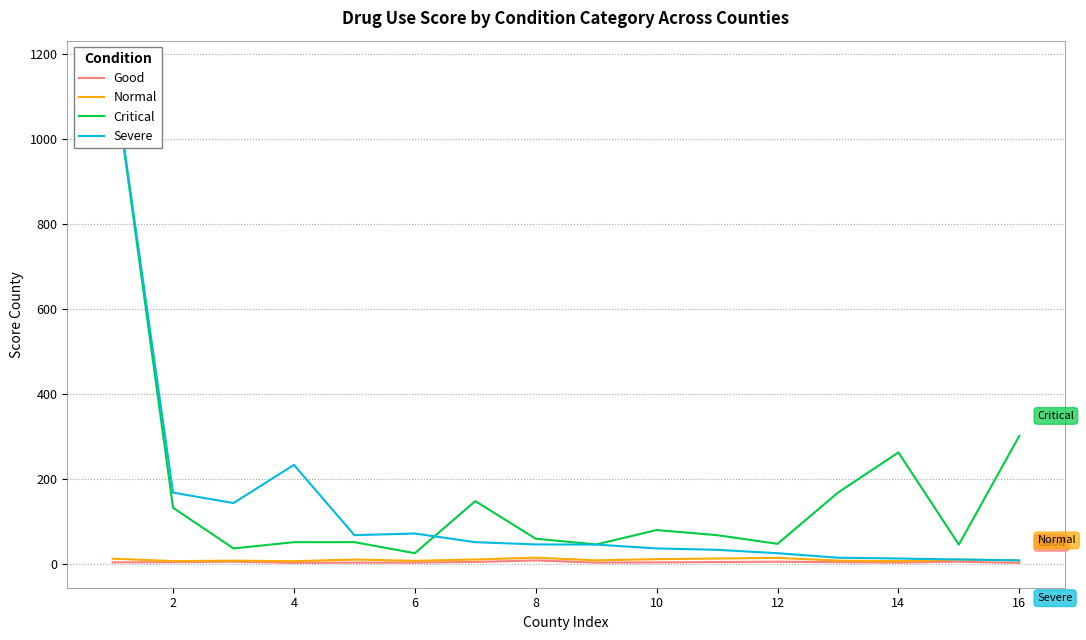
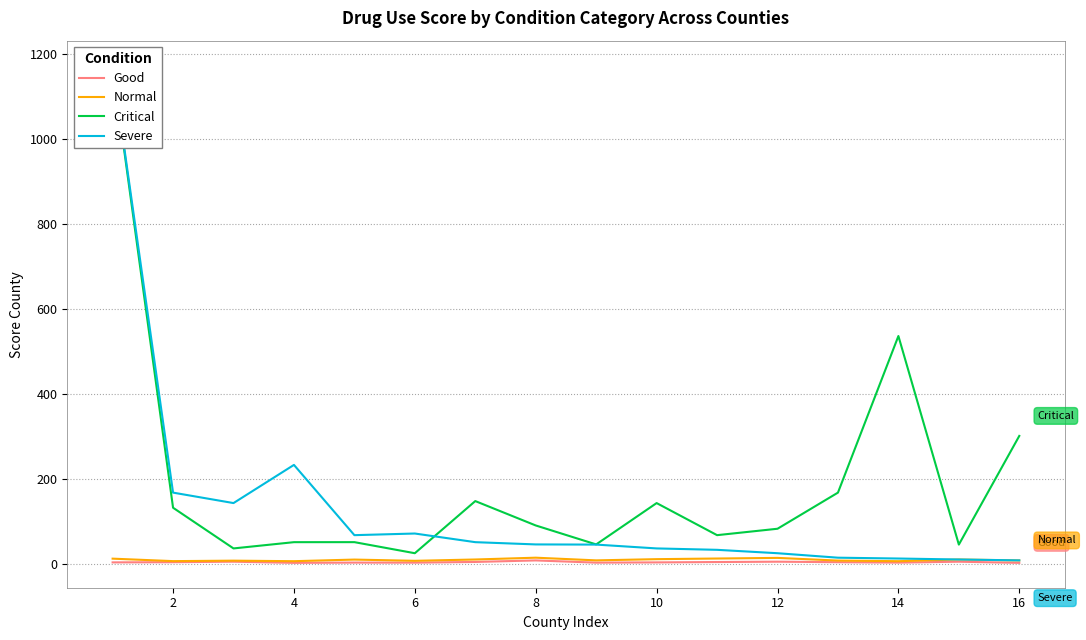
  {
    "Good": {
      "8": 10,
      "10": 0,
      "12": 10
    },
    "Normal": {
      "8": 10,
      "10": 10,
      "12": 10
    },
    "Critical": {
      "2": 130,
      "4": 50,
      "6": 30,
-     "8": 60,
-     "10": 80,
-     "12": 50,
-     "14": 260,
+     "8": 90,
+     "10": 140,
+     "12": 80,
+     "14": 540,
      "16": 300
    },
    "Severe": {
      "2": 170,
      "4": 230,
      "6": 70,
      "8": 50,
      "10": 40,
      "12": 30,
      "14": 10
    }
  }
